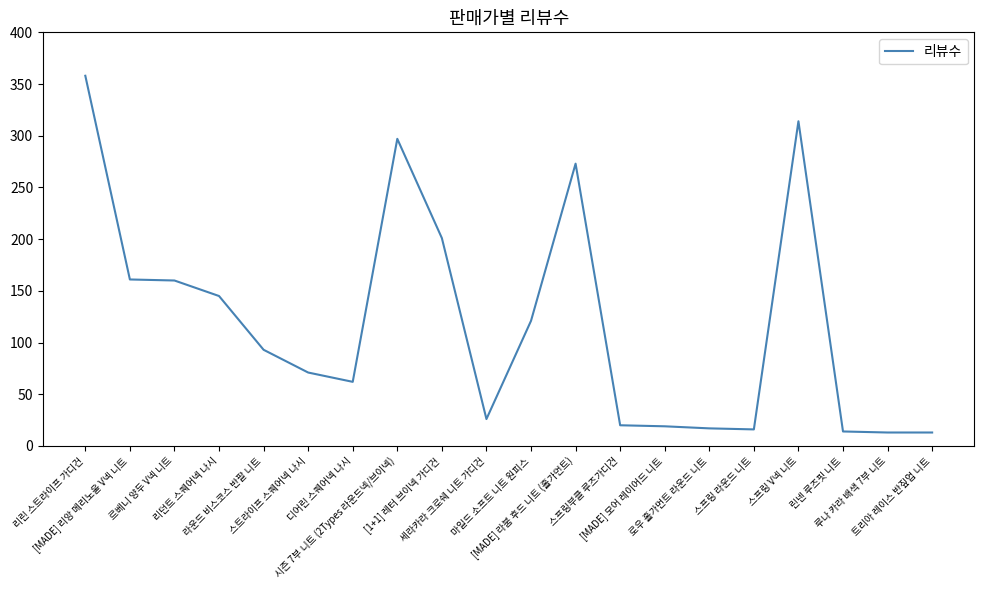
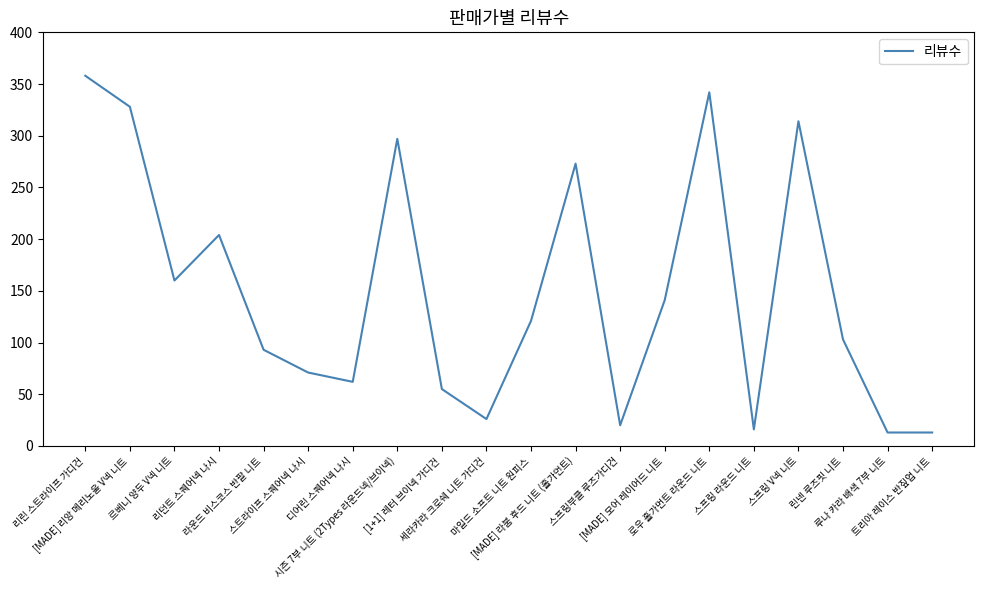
  {
    "리린 스트라이프 가디건": 358,
-   "[MADE] 리앙 메리노울 V넥 니트": 161,
+   "[MADE] 리앙 메리노울 V넥 니트": 328,
    "르베니 양두 V넥 니트": 160,
-   "리던트 스퀘어넥 나시": 145,
+   "리던트 스퀘어넥 나시": 204,
    "라운드 비스코스 반팔 니트": 93,
    "스트라이프 스퀘어넥 나시": 71,
    "디어린 스퀘어넥 나시": 62,
    "시즌 7부 니트 (2Types 라운드넥/브이넥)": 297,
-   "[1+1] 레터 브이넥 가디건": 201,
+   "[1+1] 레터 브이넥 가디건": 55,
    "세라카라 크로쉐 니트 가디건": 26,
    "마일드 소프트 니트 원피스": 121,
    "[MADE] 라붐 후드 니트 (홀가먼트)": 273,
    "스프링부클 루즈가디건": 20,
-   "[MADE] 모어 레이어드 니트": 19,
-   "로우 홀가먼트 라운드 니트": 17,
+   "[MADE] 모어 레이어드 니트": 141,
+   "로우 홀가먼트 라운드 니트": 342,
    "스프링 라운드 니트": 16,
    "스프링 V넥 니트": 314,
-   "린넨 루즈핏 니트": 14,
+   "린넨 루즈핏 니트": 103,
    "루나 카라 배색 7부 니트": 13,
    "트리아 레이스 반짚업 니트": 13
  }
